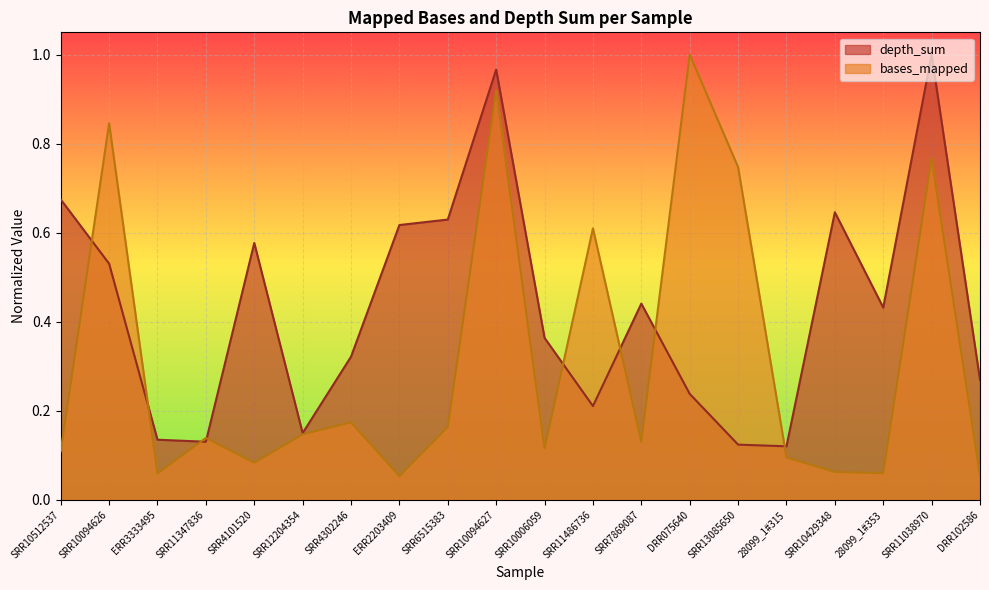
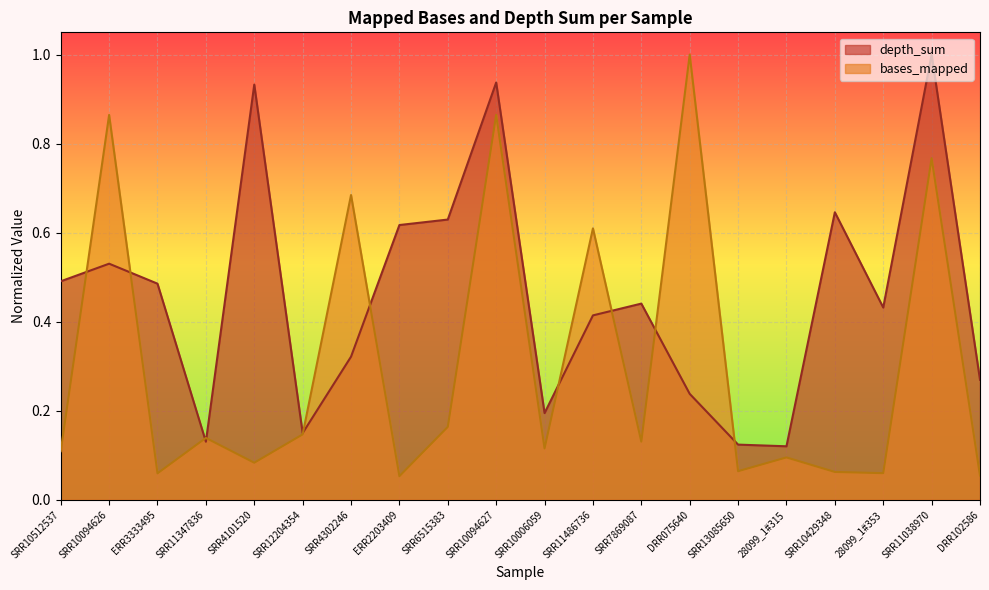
  {
    "depth_sum": {
-     "SRR10512537": 0.67,
+     "SRR10512537": 0.49,
      "SRR10094626": 0.53,
-     "ERR3333495": 0.13,
+     "ERR3333495": 0.49,
      "SRR11347836": 0.13,
-     "SRR4101520": 0.58,
+     "SRR4101520": 0.93,
      "SRR4302246": 0.32,
      "ERR2203409": 0.62,
      "SRR6515383": 0.63,
-     "SRR10094627": 0.97,
-     "SRR10006059": 0.36,
-     "SRR11486736": 0.21,
+     "SRR10094627": 0.94,
+     "SRR10006059": 0.19,
+     "SRR11486736": 0.41,
      "SRR7869087": 0.44,
      "DRR075640": 0.24,
      "SRR13085650": 0.12,
      "28099_1#315": 0.12,
      "SRR10429348": 0.65,
      "28099_1#353": 0.43,
      "DRR102586": 0.27
    },
    "bases_mapped": {
      "SRR10512537": 0.11,
-     "SRR10094626": 0.85,
+     "SRR10094626": 0.86,
      "ERR3333495": 0.06,
      "SRR11347836": 0.14,
      "SRR4101520": 0.08,
-     "SRR4302246": 0.17,
+     "SRR4302246": 0.68,
      "ERR2203409": 0.05,
      "SRR6515383": 0.16,
-     "SRR10094627": 0.92,
+     "SRR10094627": 0.86,
      "SRR10006059": 0.12,
      "SRR11486736": 0.61,
      "SRR7869087": 0.13,
      "DRR075640": 1.00,
-     "SRR13085650": 0.75,
+     "SRR13085650": 0.06,
      "28099_1#315": 0.10,
      "SRR10429348": 0.06,
      "28099_1#353": 0.06,
      "SRR11038970": 0.77,
      "DRR102586": 0.05
    }
  }
